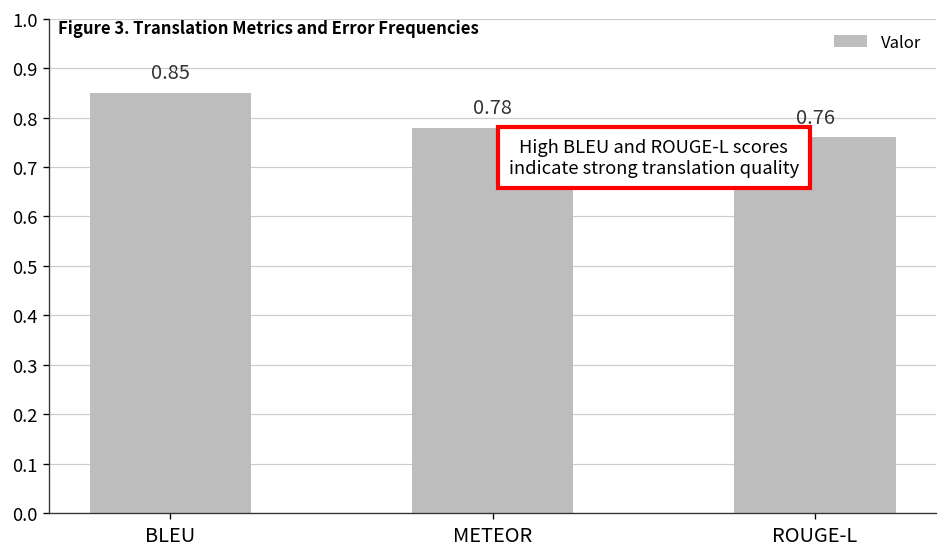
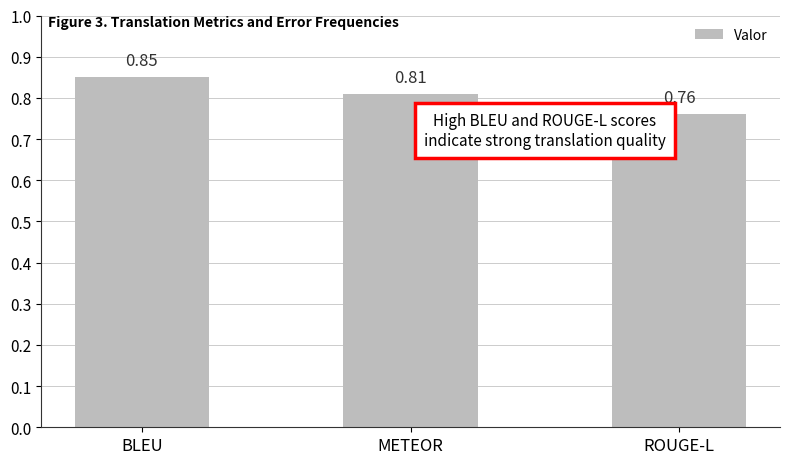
  {
    "BLEU": 0.85,
-   "METEOR": 0.78
+   "METEOR": 0.81
  }
